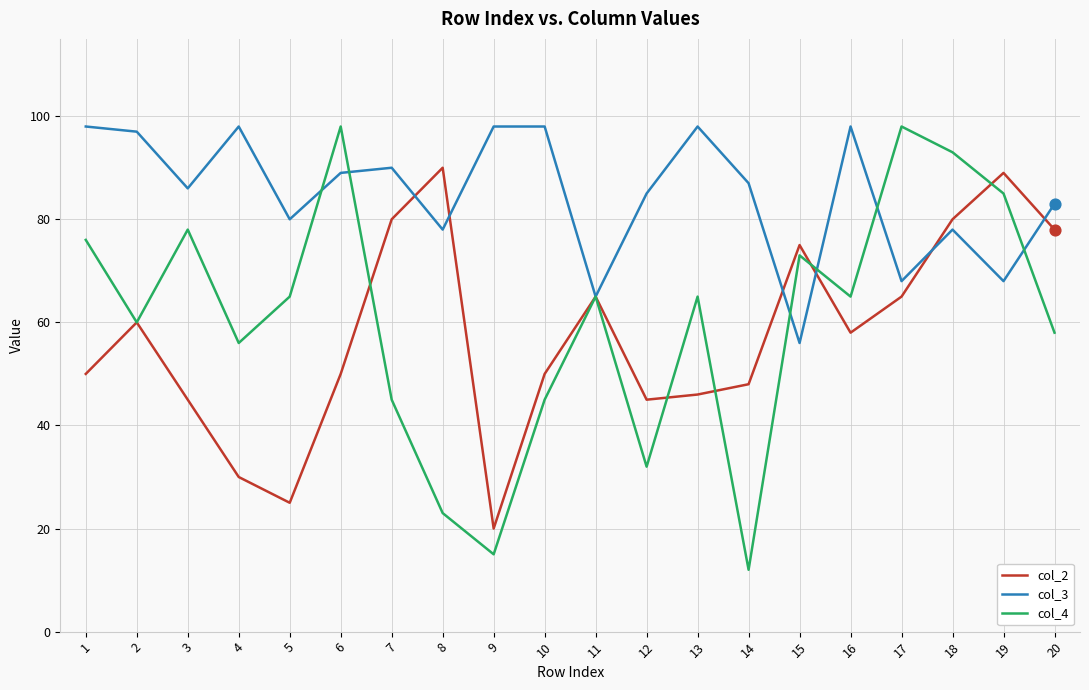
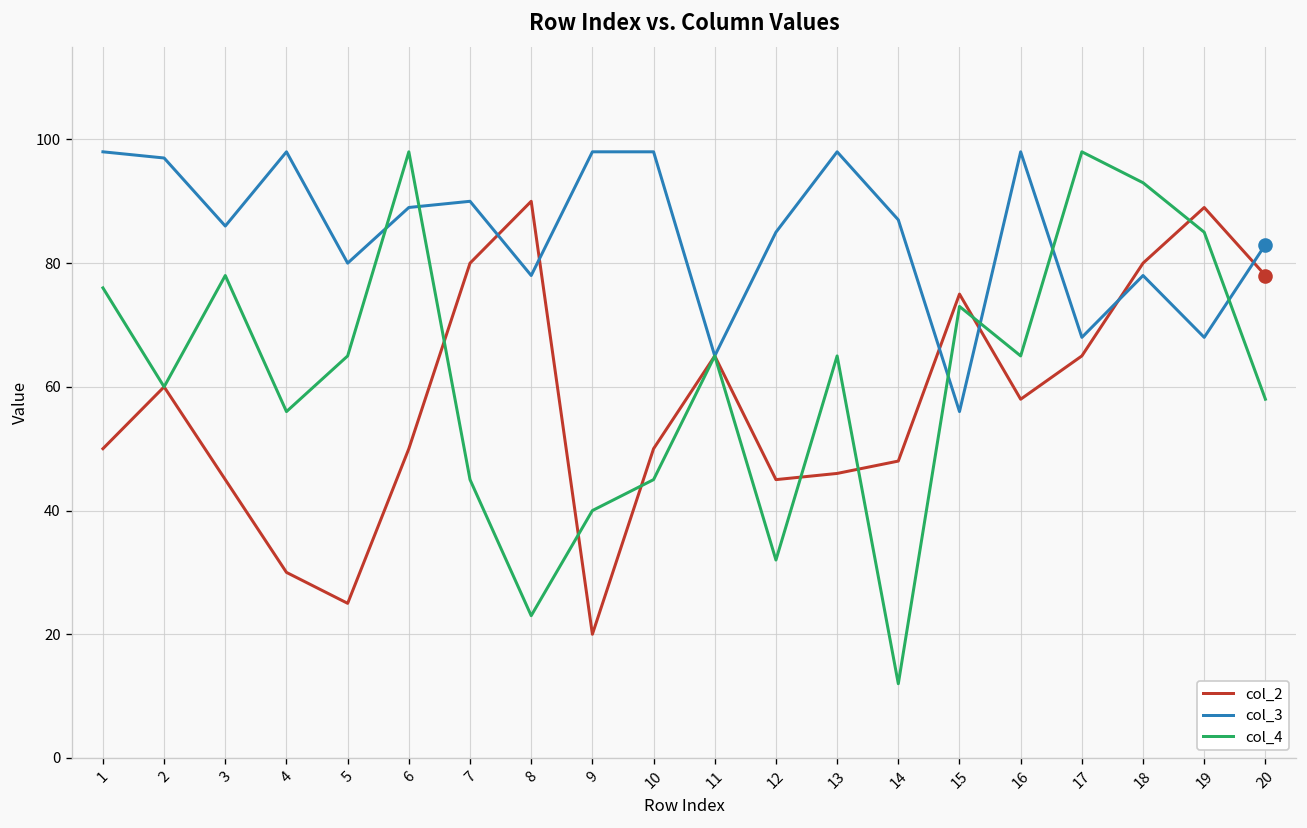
  {
    "col_4": {
      "1": 76,
      "3": 78,
      "4": 56,
      "5": 65,
      "6": 98,
      "7": 45,
      "8": 23,
-     "9": 15,
+     "9": 40,
      "10": 45,
      "12": 32,
      "13": 65,
      "14": 12,
      "15": 73,
      "16": 65,
      "17": 98,
      "18": 93,
      "19": 85,
      "20": 58
    }
  }
